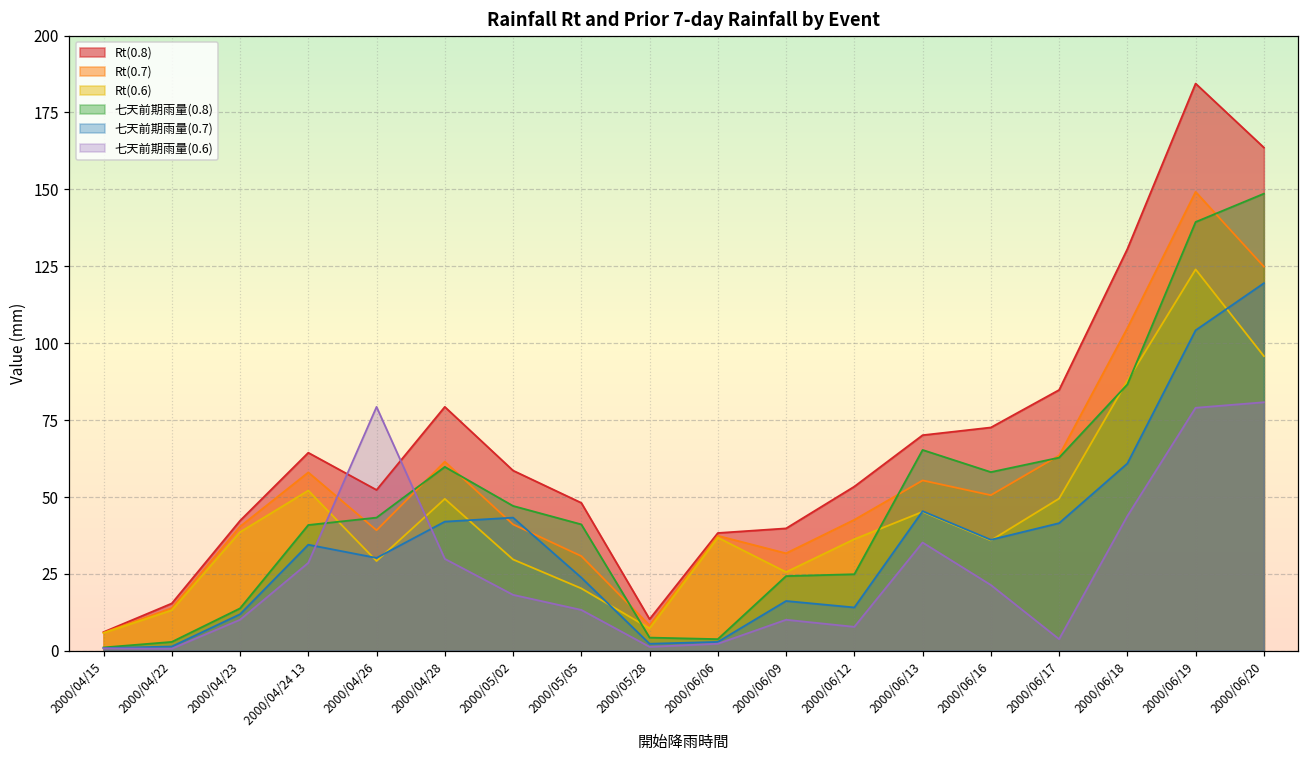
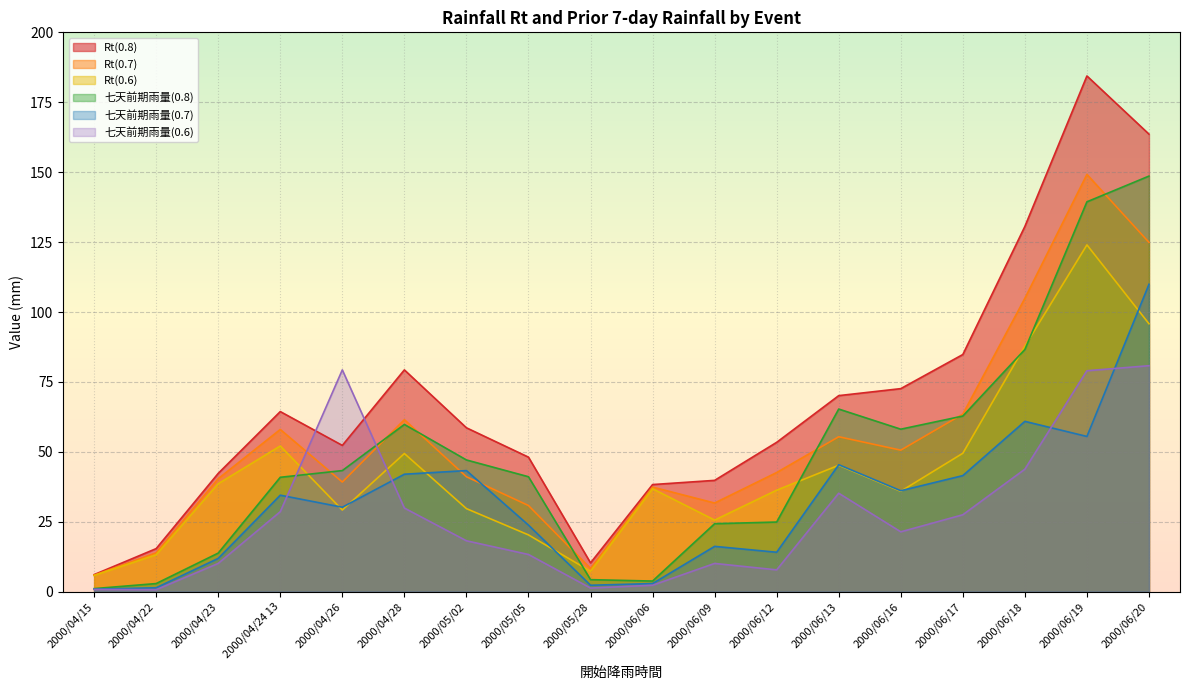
  {
    "Rt(0.8)": {
      "2000/04/22": 15,
      "2000/04/23": 42,
      "2000/04/24 13": 64,
      "2000/04/26": 52,
      "2000/04/28": 79,
      "2000/05/02": 59,
      "2000/05/05": 48,
      "2000/05/28": 10,
      "2000/06/09": 40,
      "2000/06/12": 53,
      "2000/06/13": 70,
      "2000/06/16": 73,
      "2000/06/17": 85,
      "2000/06/18": 131,
      "2000/06/19": 184,
      "2000/06/20": 164
    },
    "七天前期雨量(0.8)": {
      "2000/04/22": 3,
      "2000/04/23": 14,
      "2000/04/24 13": 41,
      "2000/04/26": 43,
      "2000/04/28": 60,
      "2000/05/02": 47,
      "2000/05/05": 41,
      "2000/05/28": 4,
      "2000/06/09": 24,
      "2000/06/12": 25,
      "2000/06/13": 65,
      "2000/06/16": 58,
      "2000/06/18": 87,
      "2000/06/19": 139,
      "2000/06/20": 149
    },
    "七天前期雨量(0.7)": {
      "2000/04/23": 12,
      "2000/04/24 13": 35,
      "2000/04/26": 30,
      "2000/04/28": 42,
      "2000/05/02": 43,
      "2000/05/05": 24,
      "2000/05/28": 2,
      "2000/06/09": 16,
      "2000/06/12": 14,
      "2000/06/17": 42,
      "2000/06/18": 61,
-     "2000/06/19": 104,
-     "2000/06/20": 120
+     "2000/06/19": 56,
+     "2000/06/20": 110
    },
    "七天前期雨量(0.6)": {
      "2000/04/23": 10,
      "2000/04/24 13": 29,
      "2000/04/26": 79,
      "2000/04/28": 30,
      "2000/05/02": 18,
      "2000/05/05": 13,
      "2000/05/28": 1,
      "2000/06/09": 10,
      "2000/06/12": 8,
      "2000/06/13": 35,
      "2000/06/16": 21,
-     "2000/06/17": 4,
+     "2000/06/17": 28,
      "2000/06/18": 44,
      "2000/06/19": 79,
      "2000/06/20": 81
    }
  }
